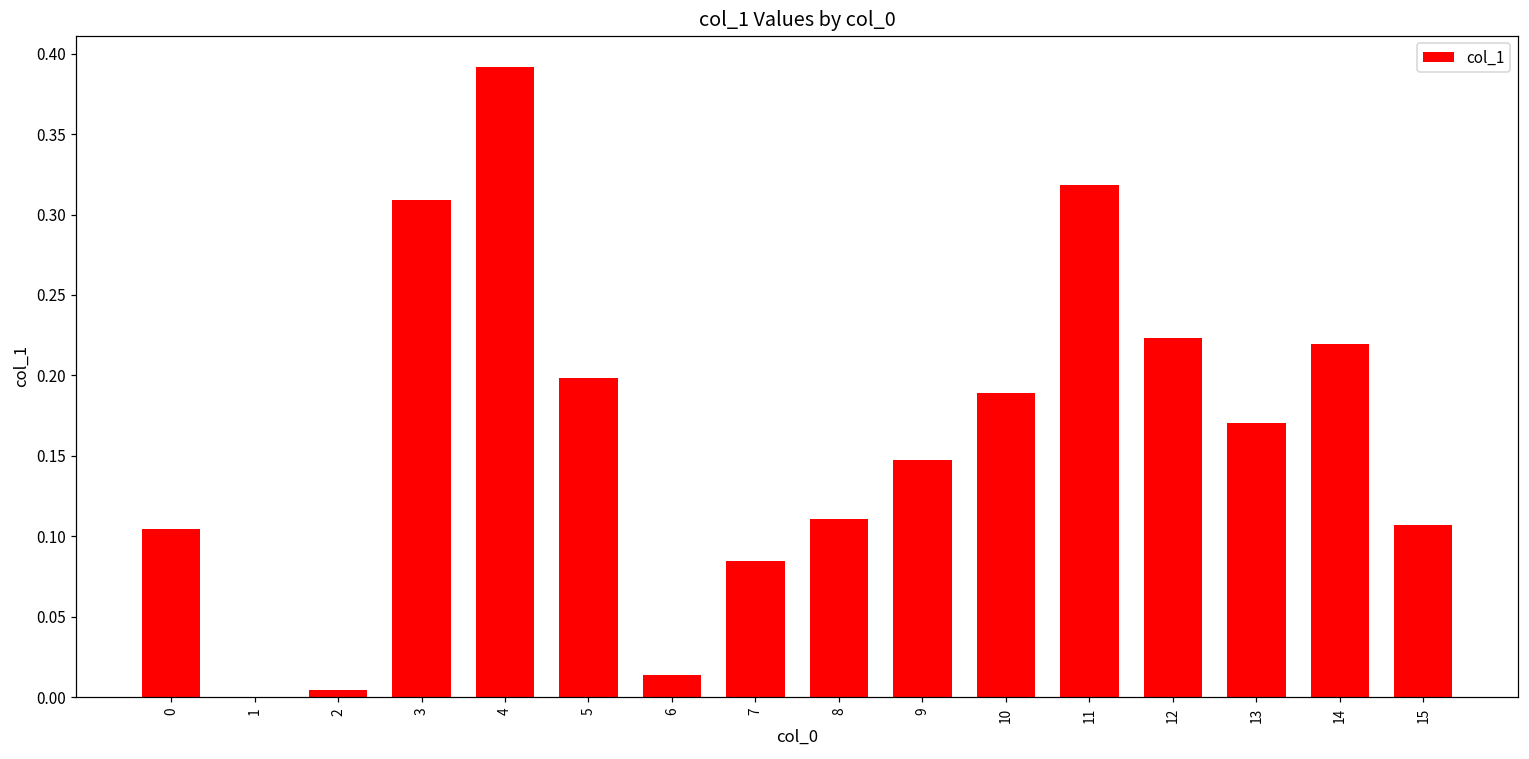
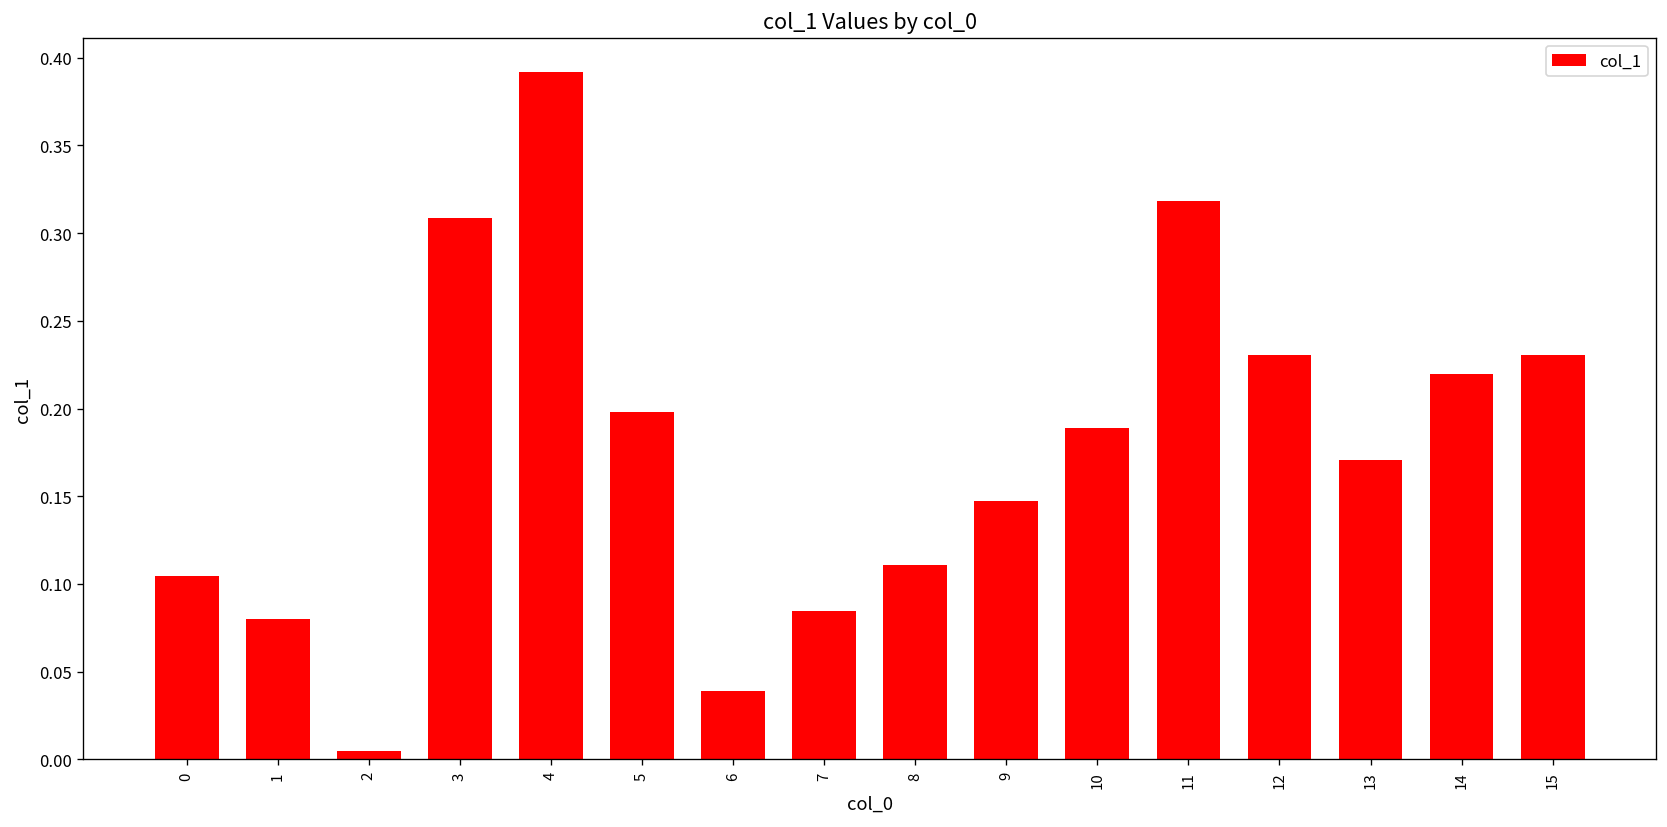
  {
    "0": 0.104,
-   "1": 0.000,
+   "1": 0.080,
    "2": 0.005,
    "3": 0.309,
    "4": 0.392,
    "5": 0.198,
-   "6": 0.014,
+   "6": 0.039,
    "7": 0.085,
    "8": 0.111,
    "9": 0.147,
    "10": 0.189,
    "11": 0.318,
-   "12": 0.223,
+   "12": 0.230,
    "13": 0.171,
    "14": 0.220,
-   "15": 0.107
+   "15": 0.230
  }
